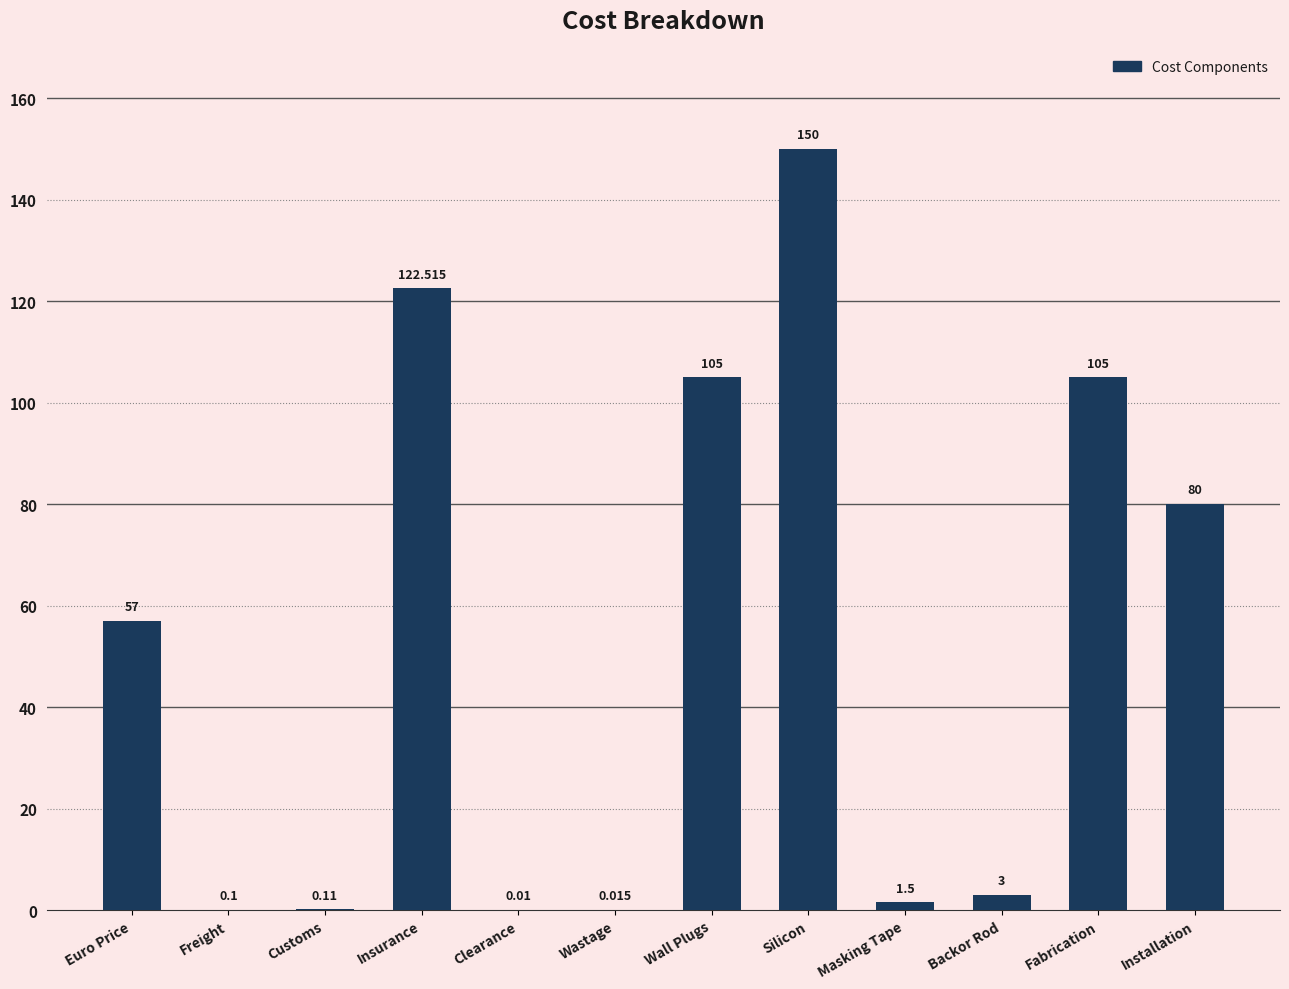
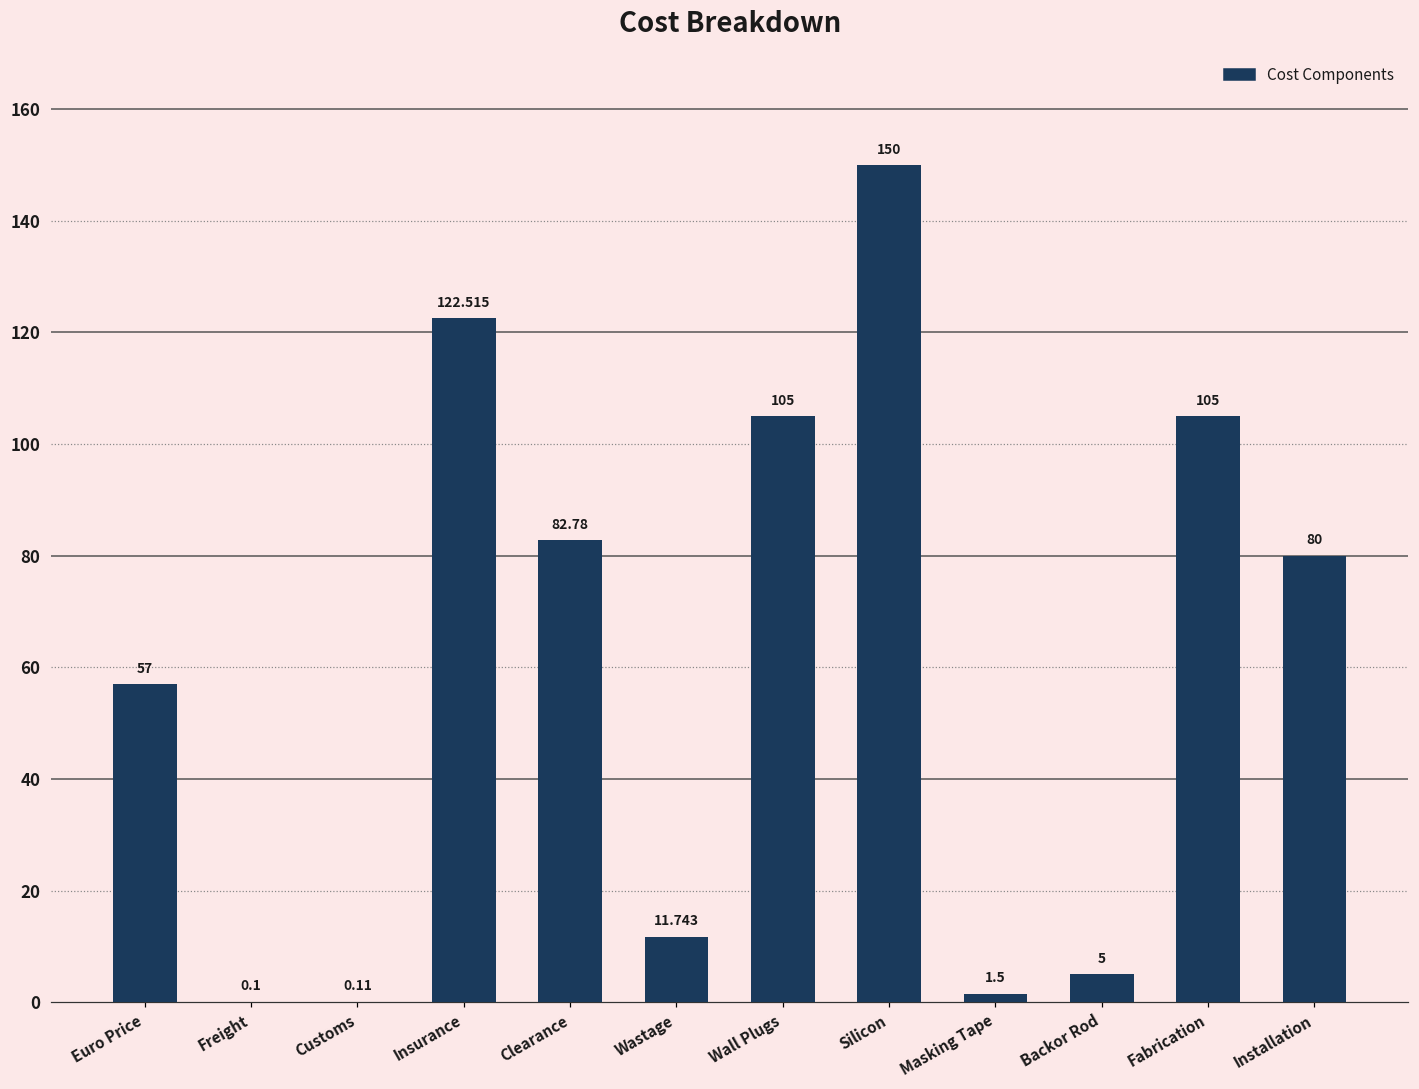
  {
    "Euro Price": 57,
    "Freight": 0.1,
    "Customs": 0.11,
    "Insurance": 122.515,
-   "Clearance": 0.01,
-   "Wastage": 0.015,
+   "Clearance": 82.78,
+   "Wastage": 11.743,
    "Wall Plugs": 105,
    "Silicon": 150,
    "Masking Tape": 1.5,
-   "Backor Rod": 3,
+   "Backor Rod": 5,
    "Fabrication": 105,
    "Installation": 80
  }
